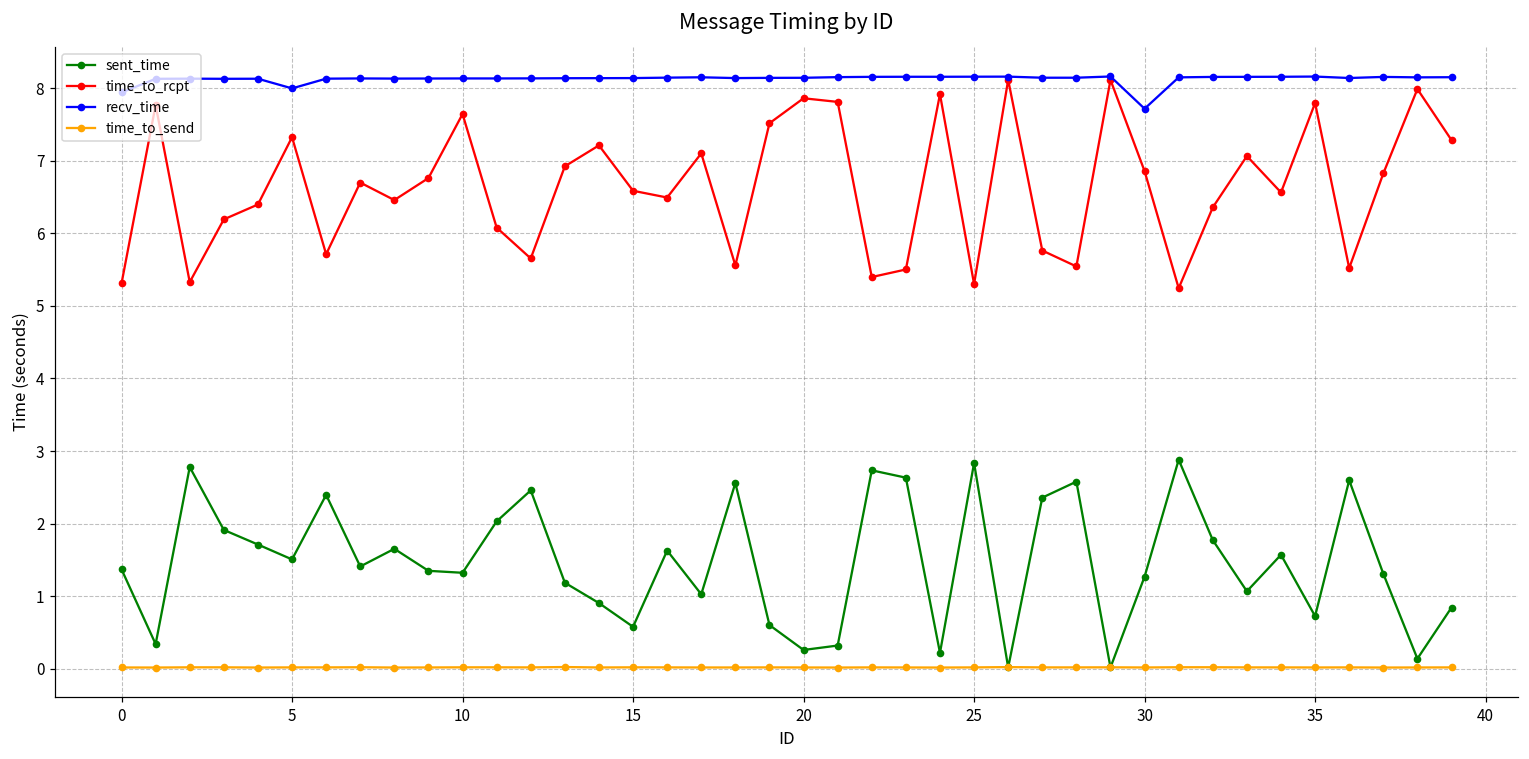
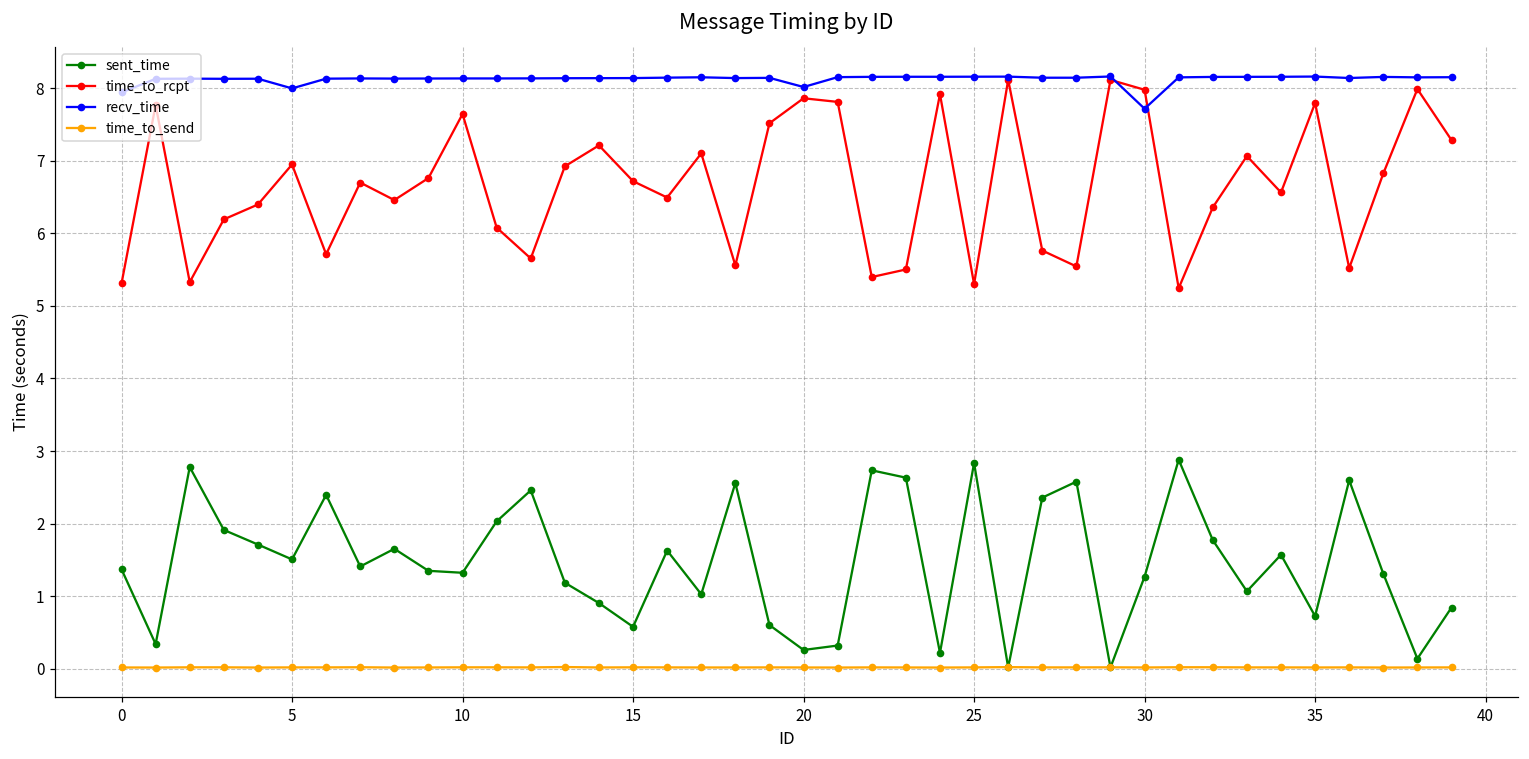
  {
    "sent_time": {
      "0": 1.4,
      "5": 1.5,
      "10": 1.3,
      "15": 0.6,
      "20": 0.3,
      "25": 2.8,
      "30": 1.3,
      "35": 0.7
    },
    "time_to_rcpt": {
      "0": 5.3,
-     "5": 7.3,
+     "5": 6.9,
      "10": 7.6,
-     "15": 6.6,
+     "15": 6.7,
      "20": 7.9,
      "25": 5.3,
-     "30": 6.9,
+     "30": 8.0,
      "35": 7.8
    },
    "recv_time": {
      "5": 8.0,
      "10": 8.1,
      "15": 8.1,
-     "20": 8.1,
+     "20": 8.0,
      "25": 8.2,
      "30": 7.7,
      "35": 8.2
    },
    "time_to_send": {
      "0": 0.0,
      "5": 0.0,
      "10": 0.0,
      "15": 0.0,
      "20": 0.0,
      "25": 0.0,
      "30": 0.0,
      "35": 0.0
    }
  }
